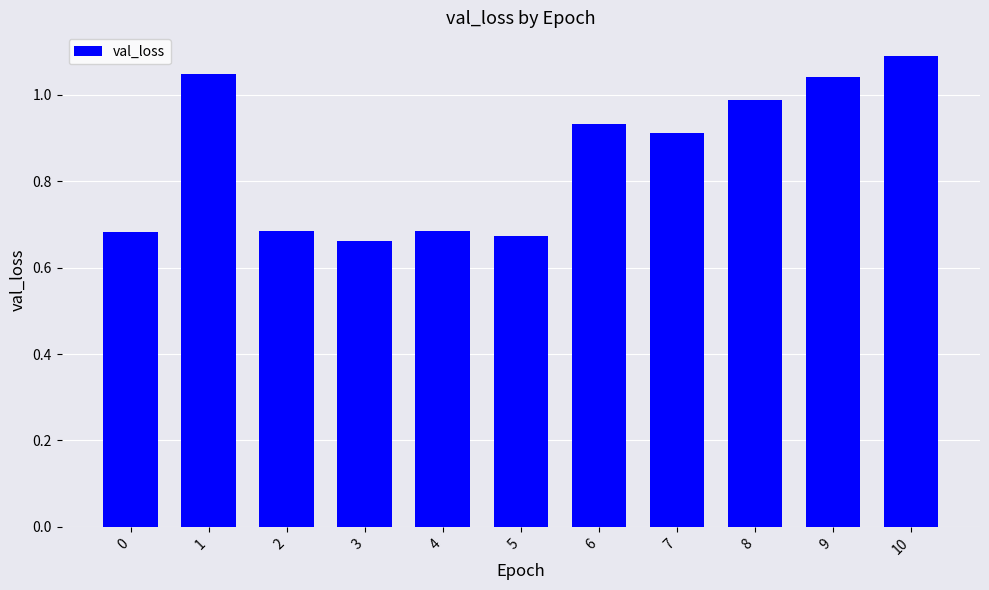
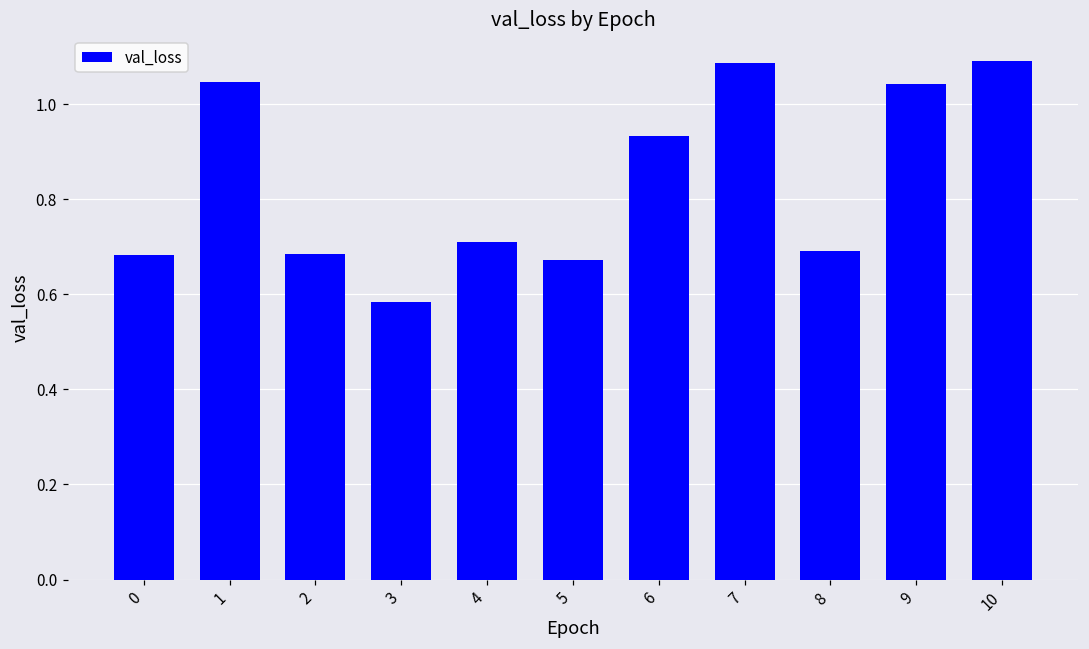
  {
    "0": 0.68,
    "1": 1.05,
    "2": 0.68,
-   "3": 0.66,
-   "4": 0.69,
+   "3": 0.58,
+   "4": 0.71,
    "5": 0.67,
    "6": 0.93,
-   "7": 0.91,
-   "8": 0.99,
+   "7": 1.09,
+   "8": 0.69,
    "9": 1.04,
    "10": 1.09
  }
